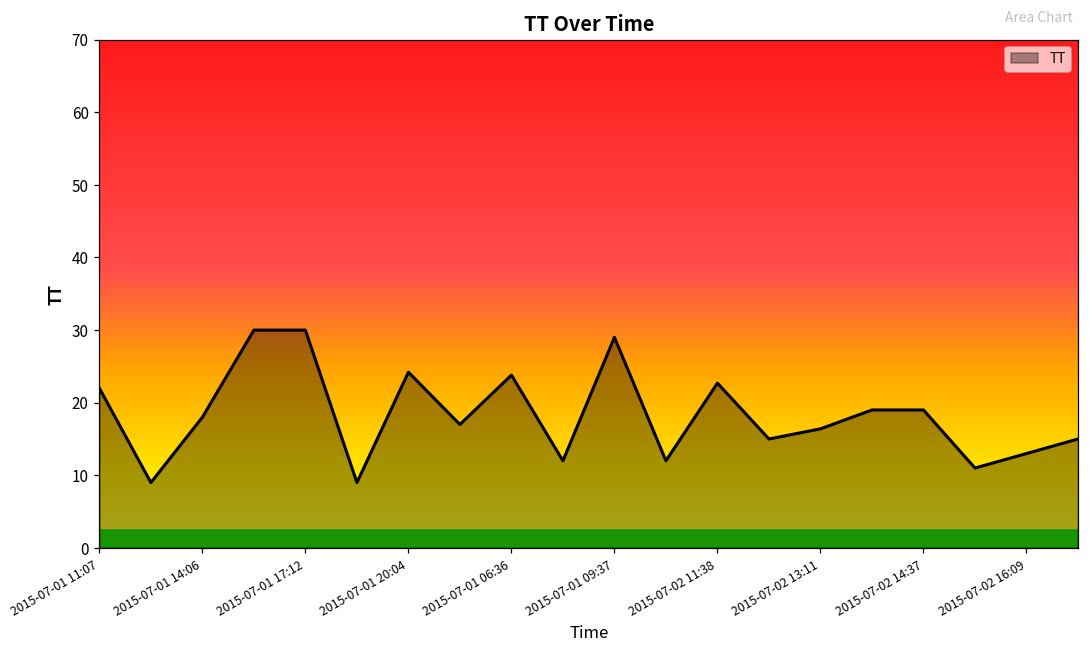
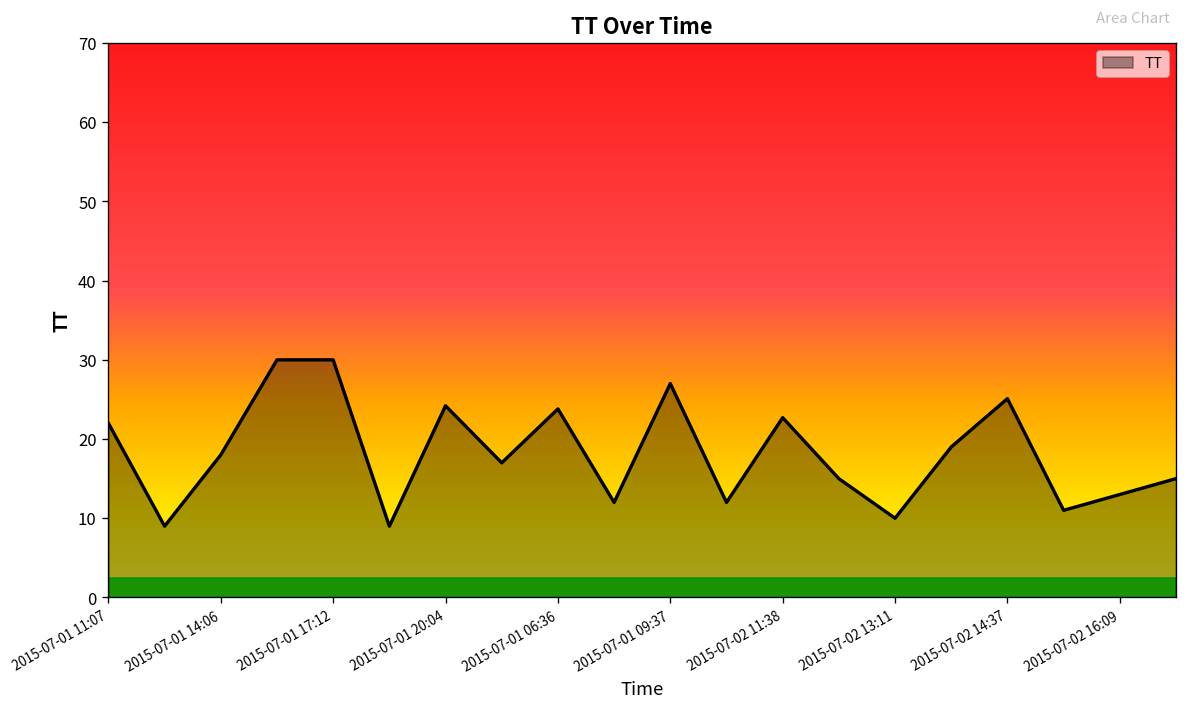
  {
    "2015-07-01 11:07": 22,
    "2015-07-01 14:06": 18,
    "2015-07-01 17:12": 30,
    "2015-07-01 20:04": 24,
    "2015-07-01 06:36": 24,
-   "2015-07-01 09:37": 29,
+   "2015-07-01 09:37": 27,
    "2015-07-02 11:38": 23,
-   "2015-07-02 13:11": 16,
-   "2015-07-02 14:37": 19,
+   "2015-07-02 13:11": 10,
+   "2015-07-02 14:37": 25,
    "2015-07-02 16:09": 13
  }
